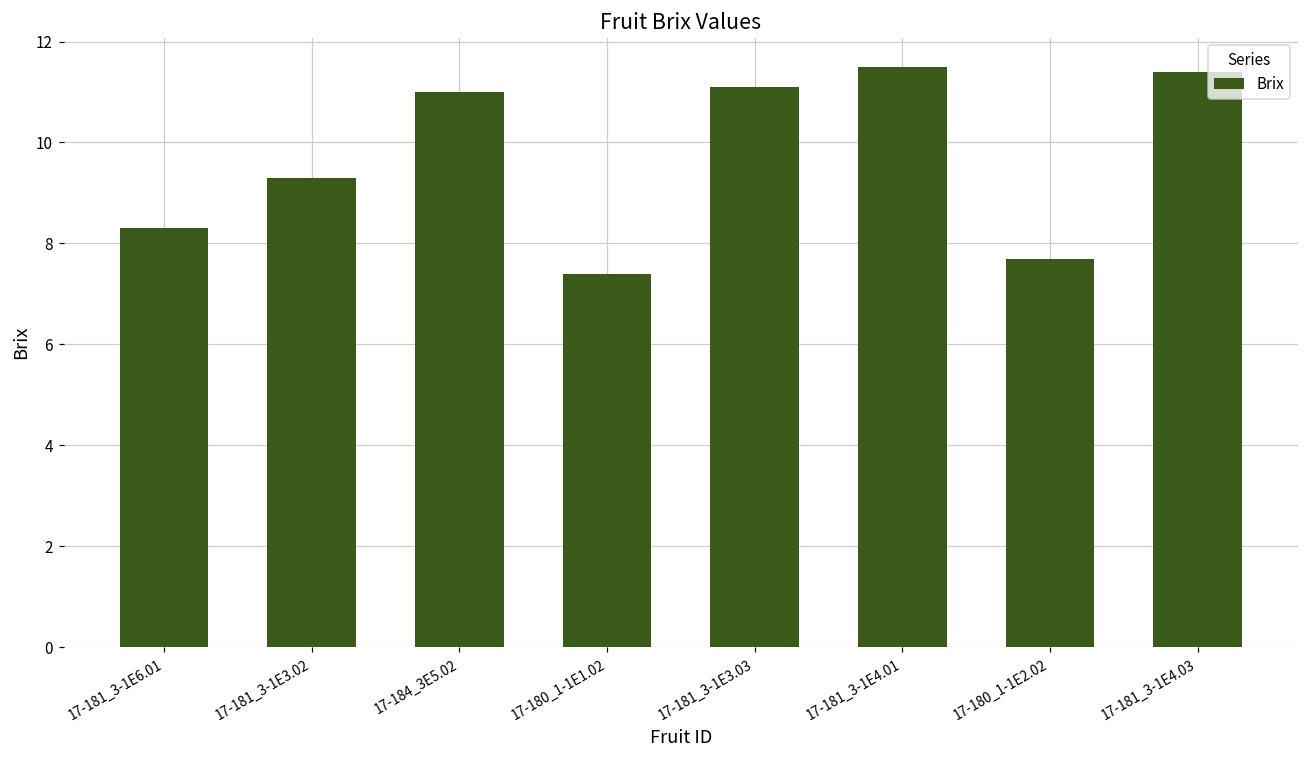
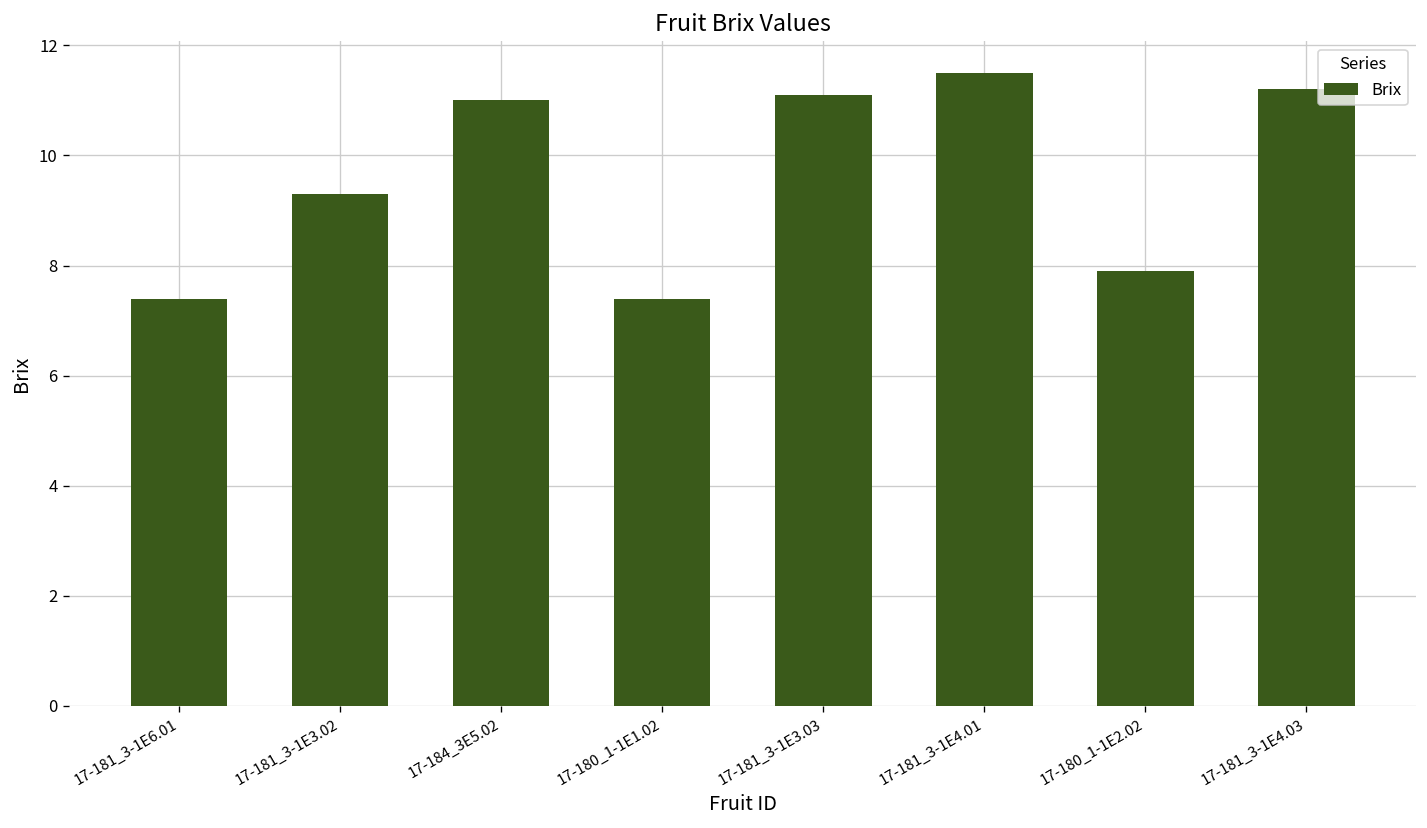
  {
-   "17-181_3-1E6.01": 8.3,
+   "17-181_3-1E6.01": 7.4,
    "17-181_3-1E3.02": 9.3,
    "17-184_3E5.02": 11.0,
    "17-180_1-1E1.02": 7.4,
    "17-181_3-1E3.03": 11.1,
    "17-181_3-1E4.01": 11.5,
-   "17-180_1-1E2.02": 7.7,
-   "17-181_3-1E4.03": 11.4
+   "17-180_1-1E2.02": 7.9,
+   "17-181_3-1E4.03": 11.2
  }
